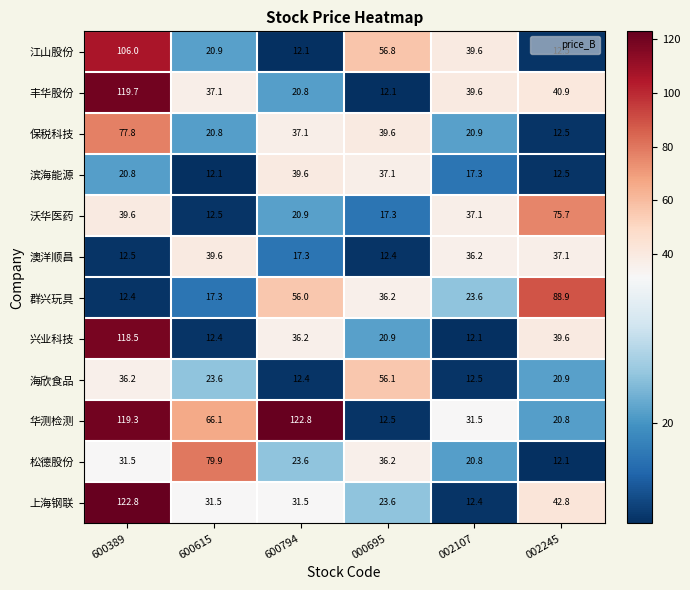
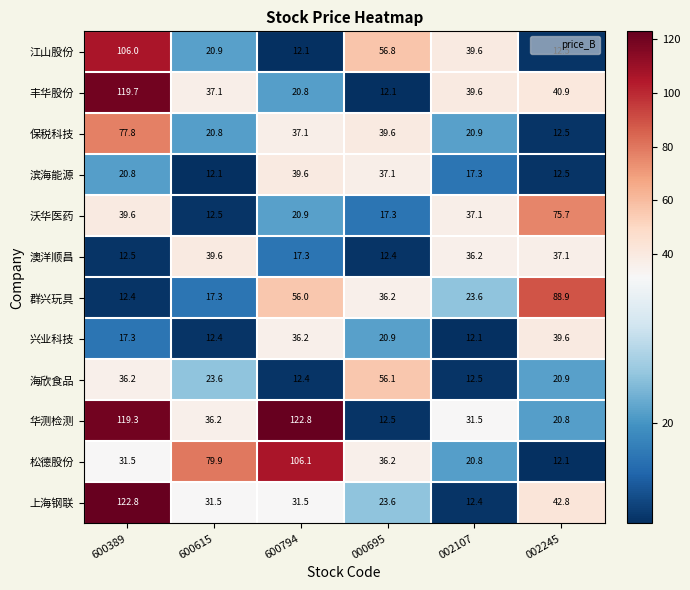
  {
    "江山股份": {
      "600389": 106.0,
      "600615": 20.9,
      "600794": 12.1,
      "000695": 56.8,
      "002107": 39.6
    },
    "丰华股份": {
      "600389": 119.7,
      "600615": 37.1,
      "600794": 20.8,
      "000695": 12.1,
      "002107": 39.6,
      "002245": 40.9
    },
    "保税科技": {
      "600389": 77.8,
      "600615": 20.8,
      "600794": 37.1,
      "000695": 39.6,
      "002107": 20.9,
      "002245": 12.5
    },
    "滨海能源": {
      "600389": 20.8,
      "600615": 12.1,
      "600794": 39.6,
      "000695": 37.1,
      "002107": 17.3,
      "002245": 12.5
    },
    "沃华医药": {
      "600389": 39.6,
      "600615": 12.5,
      "600794": 20.9,
      "000695": 17.3,
      "002107": 37.1,
      "002245": 75.7
    },
    "澳洋顺昌": {
      "600389": 12.5,
      "600615": 39.6,
      "600794": 17.3,
      "000695": 12.4,
      "002107": 36.2,
      "002245": 37.1
    },
    "群兴玩具": {
      "600389": 12.4,
      "600615": 17.3,
      "600794": 56.0,
      "000695": 36.2,
      "002107": 23.6,
      "002245": 88.9
    },
    "兴业科技": {
-     "600389": 118.5,
+     "600389": 17.3,
      "600615": 12.4,
      "600794": 36.2,
      "000695": 20.9,
      "002107": 12.1,
      "002245": 39.6
    },
    "海欣食品": {
      "600389": 36.2,
      "600615": 23.6,
      "600794": 12.4,
      "000695": 56.1,
      "002107": 12.5,
      "002245": 20.9
    },
    "华测检测": {
      "600389": 119.3,
-     "600615": 66.1,
+     "600615": 36.2,
      "600794": 122.8,
      "000695": 12.5,
      "002107": 31.5,
      "002245": 20.8
    },
    "松德股份": {
      "600389": 31.5,
      "600615": 79.9,
-     "600794": 23.6,
+     "600794": 106.1,
      "000695": 36.2,
      "002107": 20.8,
      "002245": 12.1
    },
    "上海钢联": {
      "600389": 122.8,
      "600615": 31.5,
      "600794": 31.5,
      "000695": 23.6,
      "002107": 12.4,
      "002245": 42.8
    }
  }
